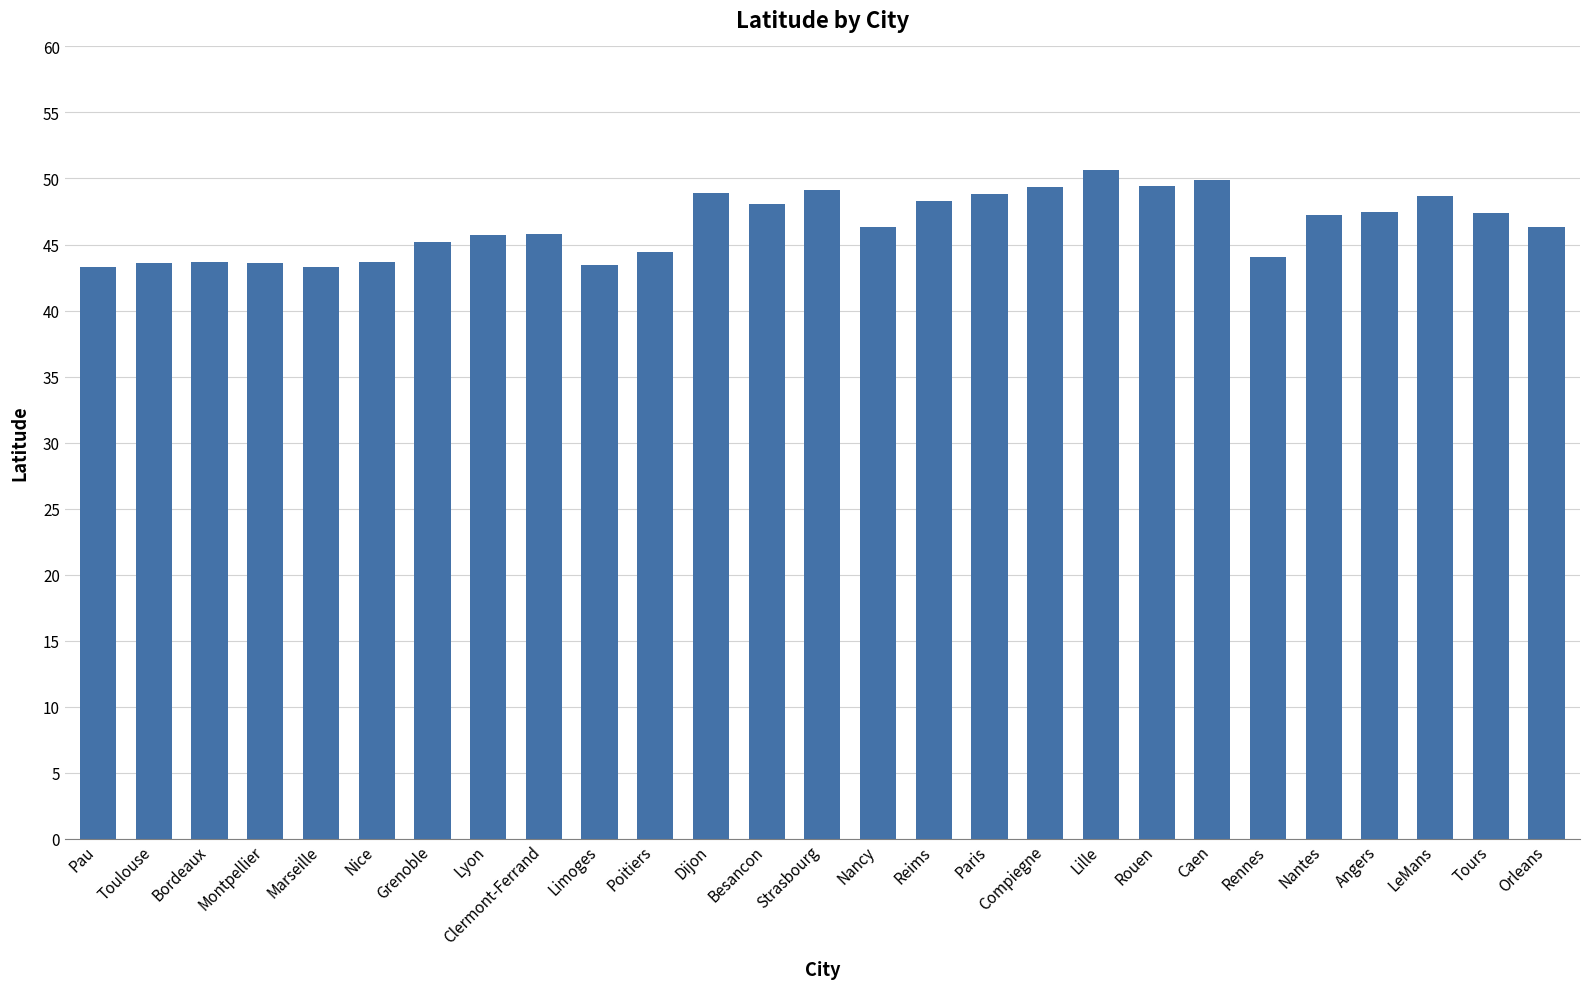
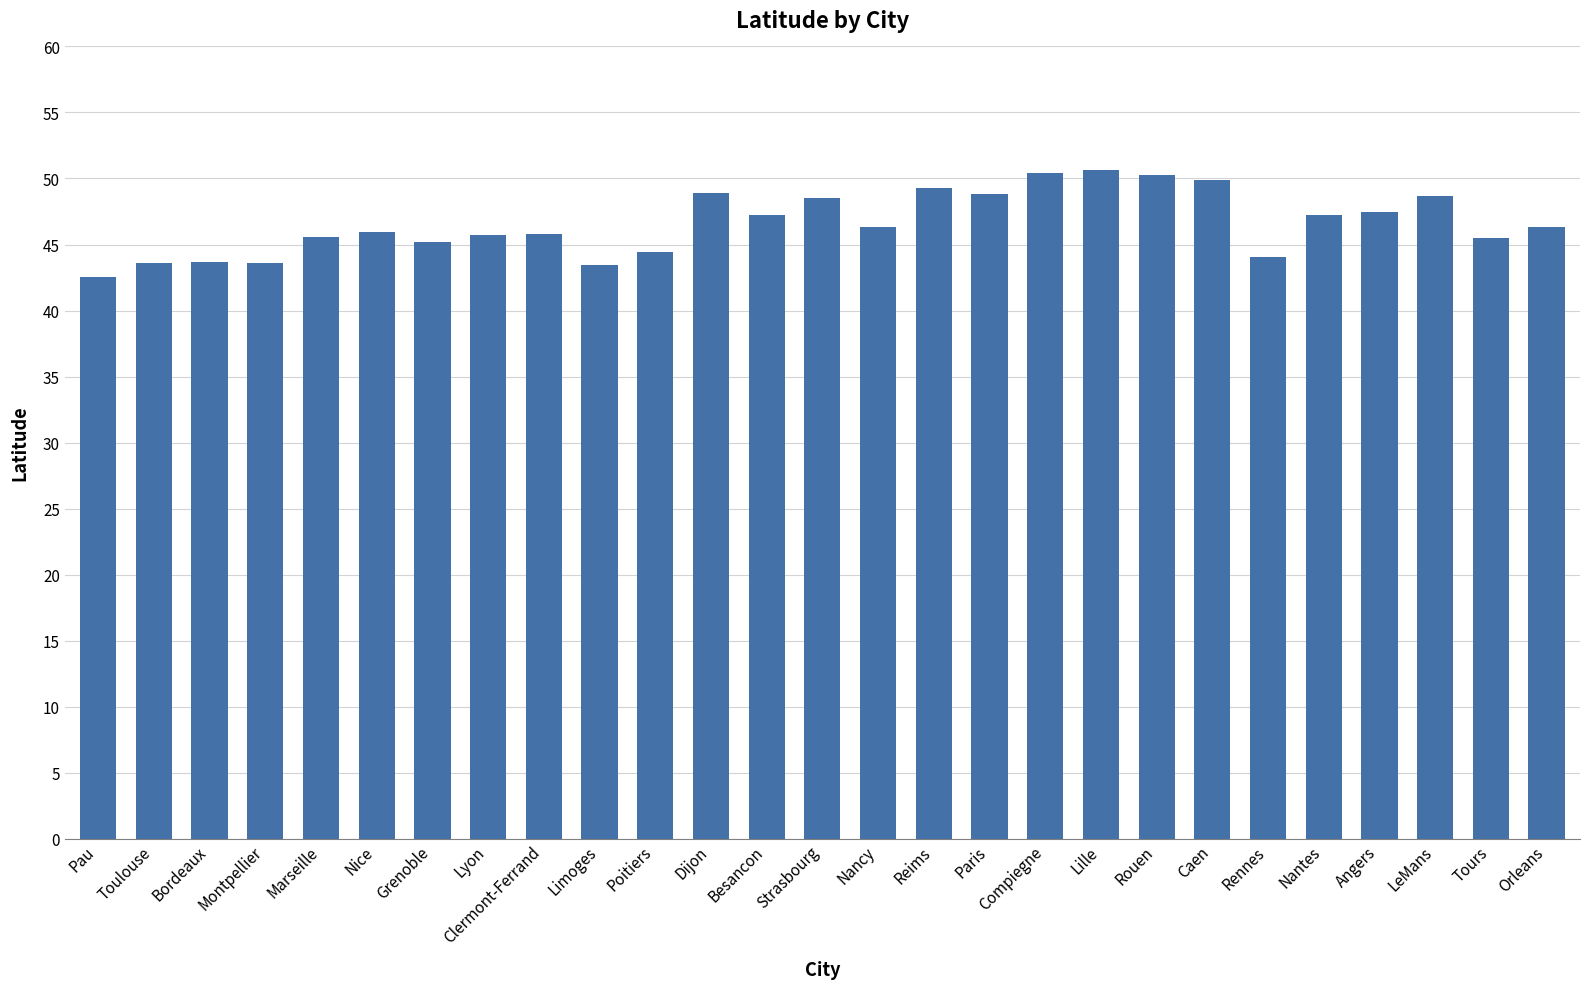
  {
-   "Pau": 43.3,
+   "Pau": 42.6,
    "Toulouse": 43.6,
    "Bordeaux": 43.7,
    "Montpellier": 43.6,
-   "Marseille": 43.3,
-   "Nice": 43.7,
+   "Marseille": 45.6,
+   "Nice": 46.0,
    "Grenoble": 45.2,
    "Lyon": 45.8,
    "Clermont-Ferrand": 45.8,
    "Limoges": 43.5,
    "Poitiers": 44.4,
    "Dijon": 48.9,
-   "Besancon": 48.1,
-   "Strasbourg": 49.1,
+   "Besancon": 47.2,
+   "Strasbourg": 48.5,
    "Nancy": 46.3,
-   "Reims": 48.3,
+   "Reims": 49.3,
    "Paris": 48.9,
-   "Compiegne": 49.4,
+   "Compiegne": 50.4,
    "Lille": 50.6,
-   "Rouen": 49.4,
+   "Rouen": 50.2,
    "Caen": 49.9,
    "Rennes": 44.1,
    "Nantes": 47.2,
    "Angers": 47.5,
    "LeMans": 48.7,
-   "Tours": 47.4,
+   "Tours": 45.5,
    "Orleans": 46.3
  }
